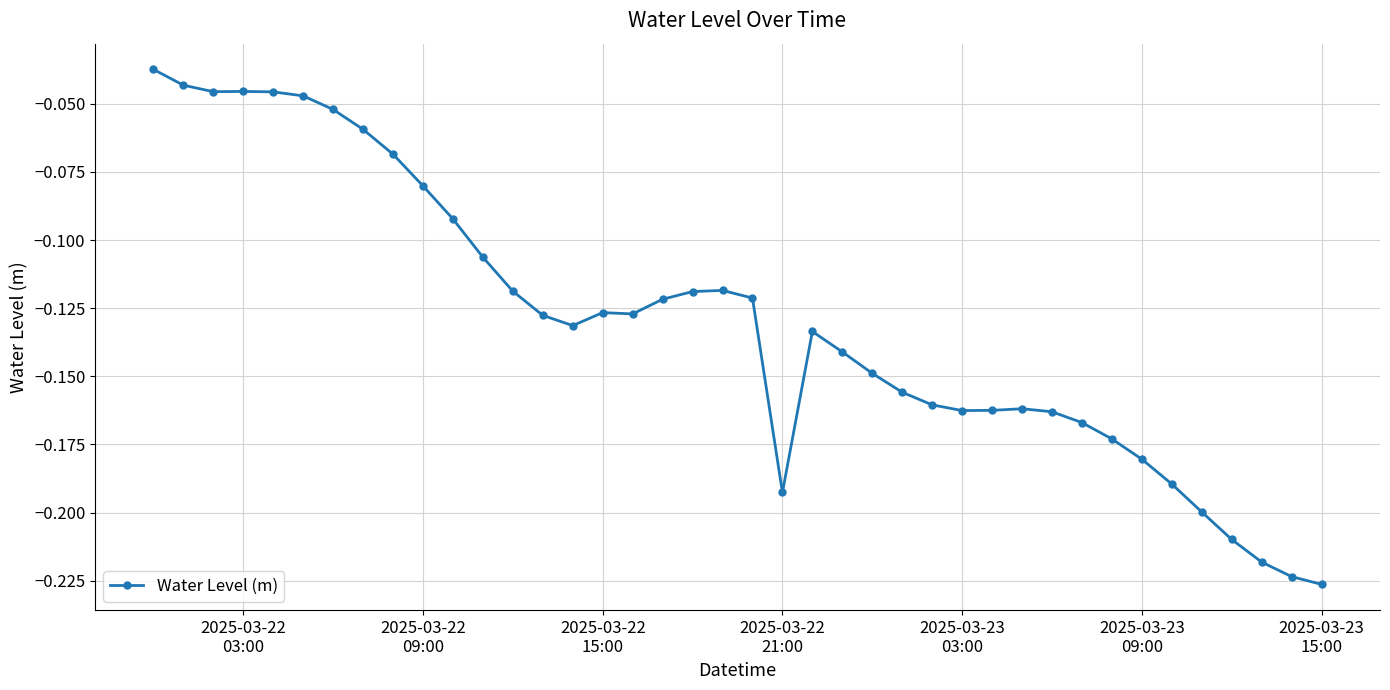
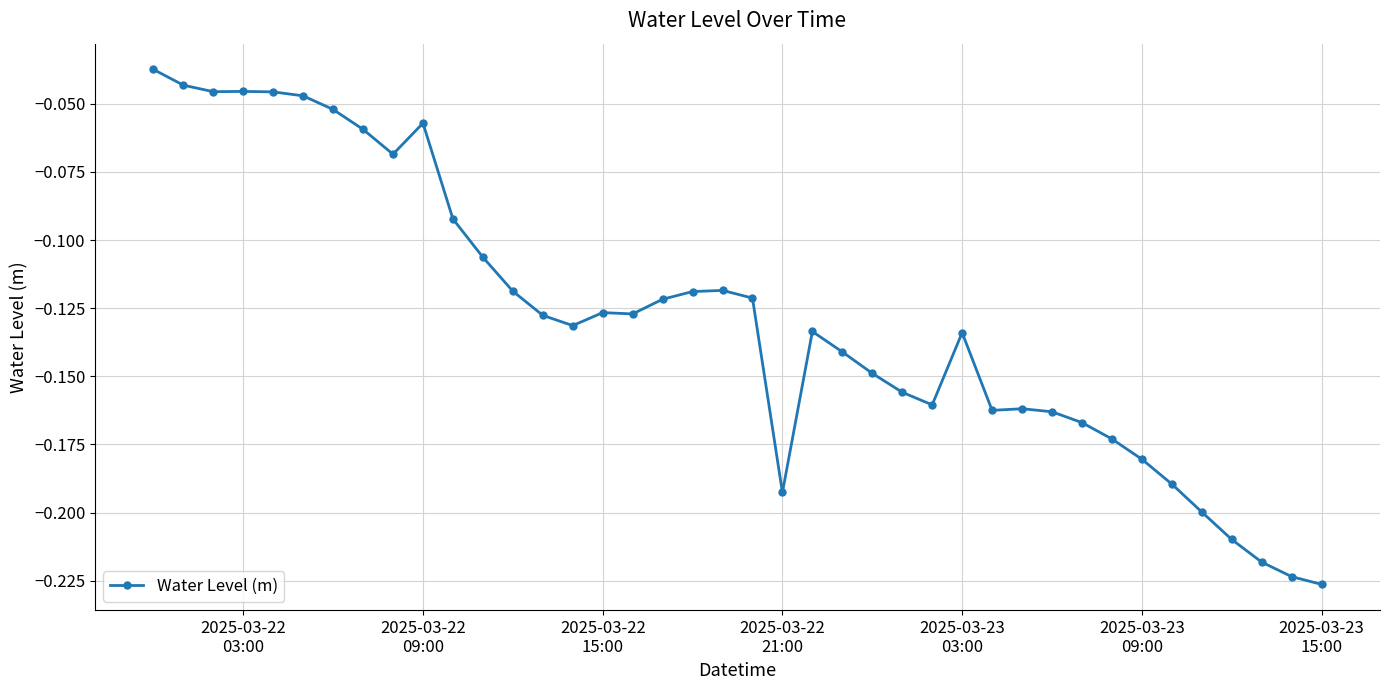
  {
    "2025-03-22 03:00": -0.045,
-   "2025-03-22 09:00": -0.080,
+   "2025-03-22 09:00": -0.057,
    "2025-03-22 15:00": -0.127,
    "2025-03-22 21:00": -0.193,
-   "2025-03-23 03:00": -0.163,
+   "2025-03-23 03:00": -0.134,
    "2025-03-23 09:00": -0.180,
    "2025-03-23 15:00": -0.226
  }
